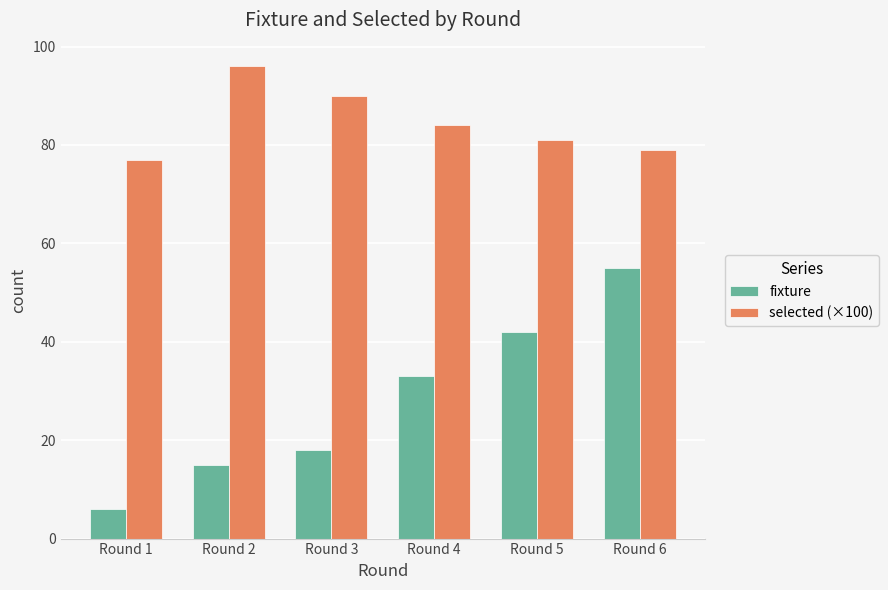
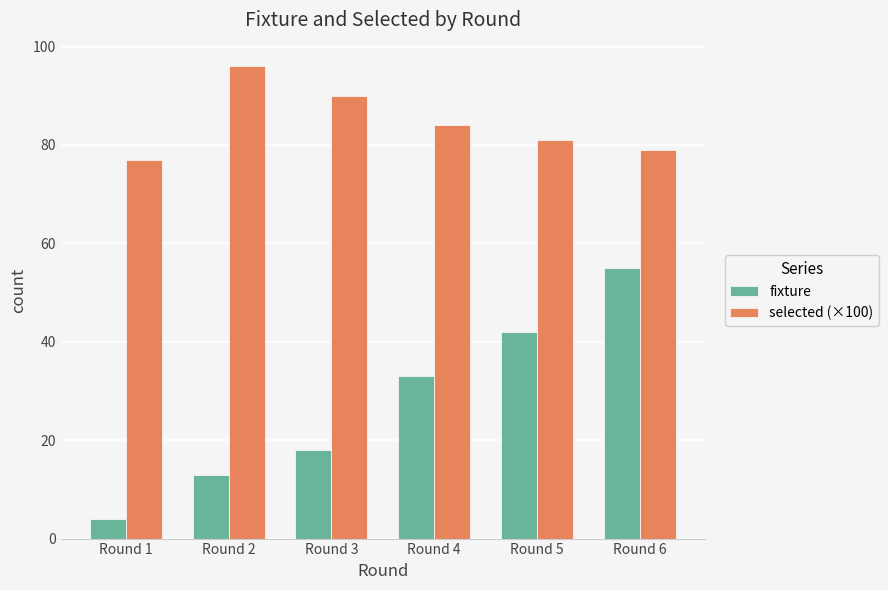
  {
    "fixture": {
-     "Round 1": 6,
-     "Round 2": 15,
+     "Round 1": 4,
+     "Round 2": 13,
      "Round 3": 18,
      "Round 4": 33,
      "Round 5": 42,
      "Round 6": 55
    },
    "selected (×100)": {
      "Round 1": 77,
      "Round 2": 96,
      "Round 3": 90,
      "Round 4": 84,
      "Round 5": 81,
      "Round 6": 79
    }
  }
